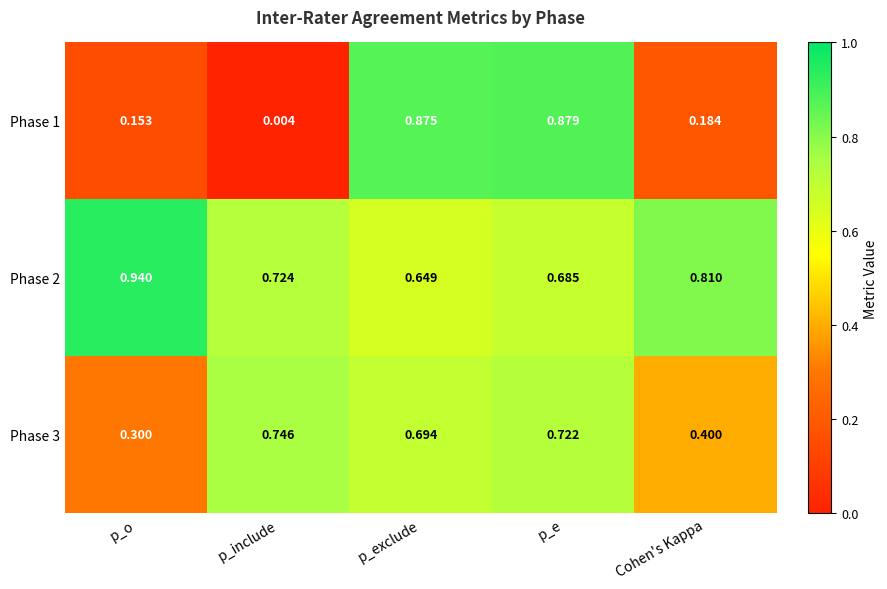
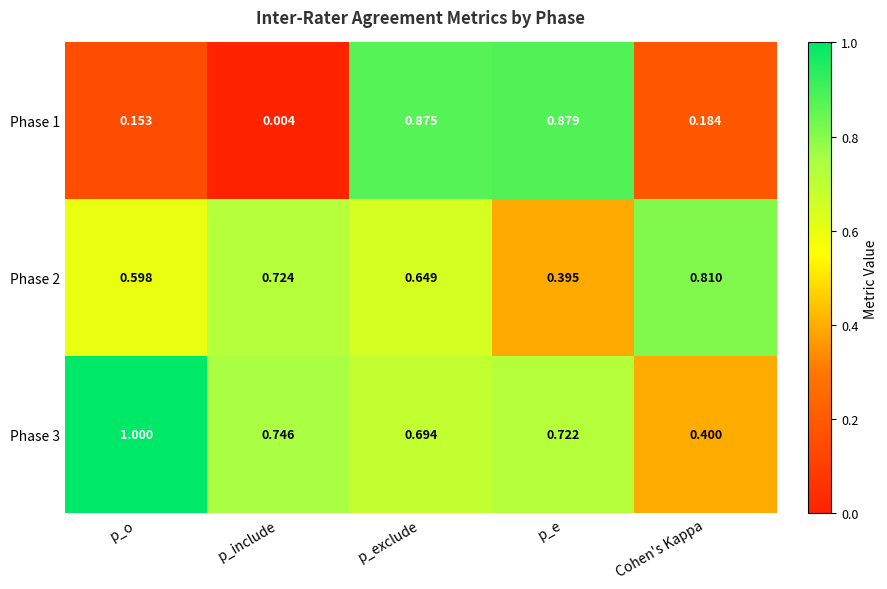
  {
    "Phase 1": {
      "p_o": 0.153,
      "p_include": 0.004,
      "p_exclude": 0.875,
      "p_e": 0.879,
      "Cohen's Kappa": 0.184
    },
    "Phase 2": {
-     "p_o": 0.940,
+     "p_o": 0.598,
      "p_include": 0.724,
      "p_exclude": 0.649,
-     "p_e": 0.685,
+     "p_e": 0.395,
      "Cohen's Kappa": 0.810
    },
    "Phase 3": {
-     "p_o": 0.300,
+     "p_o": 1.000,
      "p_include": 0.746,
      "p_exclude": 0.694,
      "p_e": 0.722,
      "Cohen's Kappa": 0.400
    }
  }
